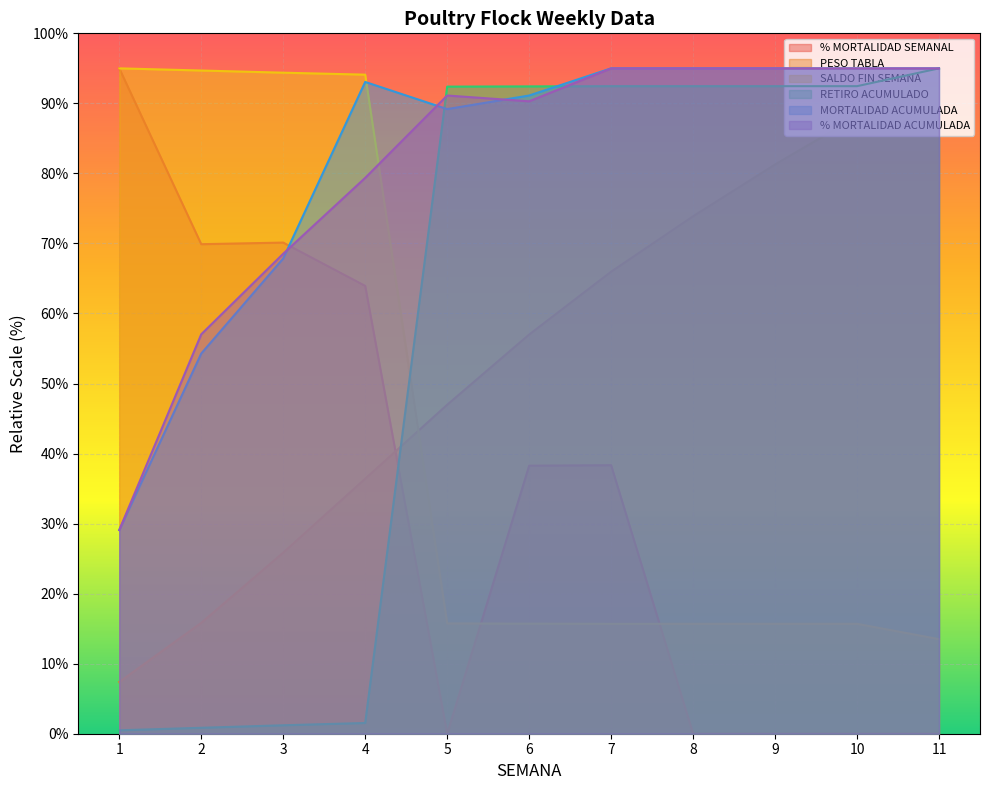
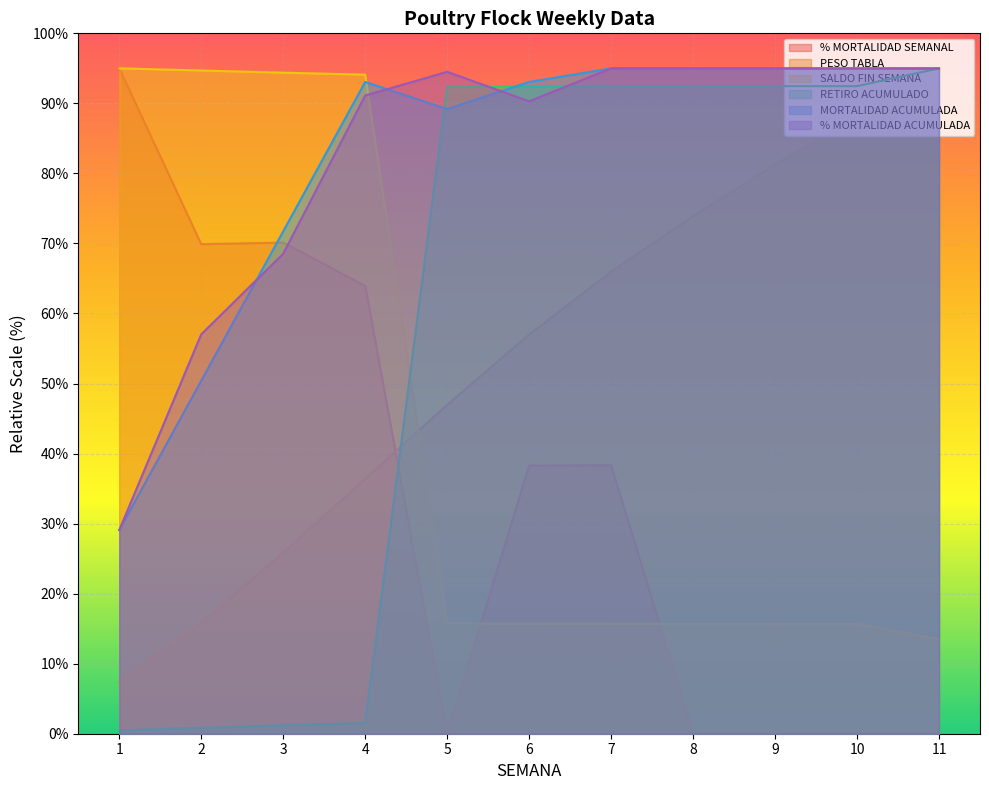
  {
    "RETIRO ACUMULADO": {
      "1": "0%",
      "2": "1%",
      "3": "1%",
      "4": "2%",
      "5": "92%",
      "6": "92%",
      "7": "92%",
      "8": "92%",
      "9": "92%"
    },
    "MORTALIDAD ACUMULADA": {
-     "2": "54%",
-     "3": "68%",
+     "2": "50%",
+     "3": "72%",
      "4": "93%",
      "5": "89%",
-     "6": "91%"
+     "6": "93%"
    },
    "% MORTALIDAD ACUMULADA": {
      "2": "57%",
      "3": "69%",
-     "4": "79%",
-     "5": "91%",
+     "4": "91%",
+     "5": "95%",
      "6": "90%"
    }
  }
